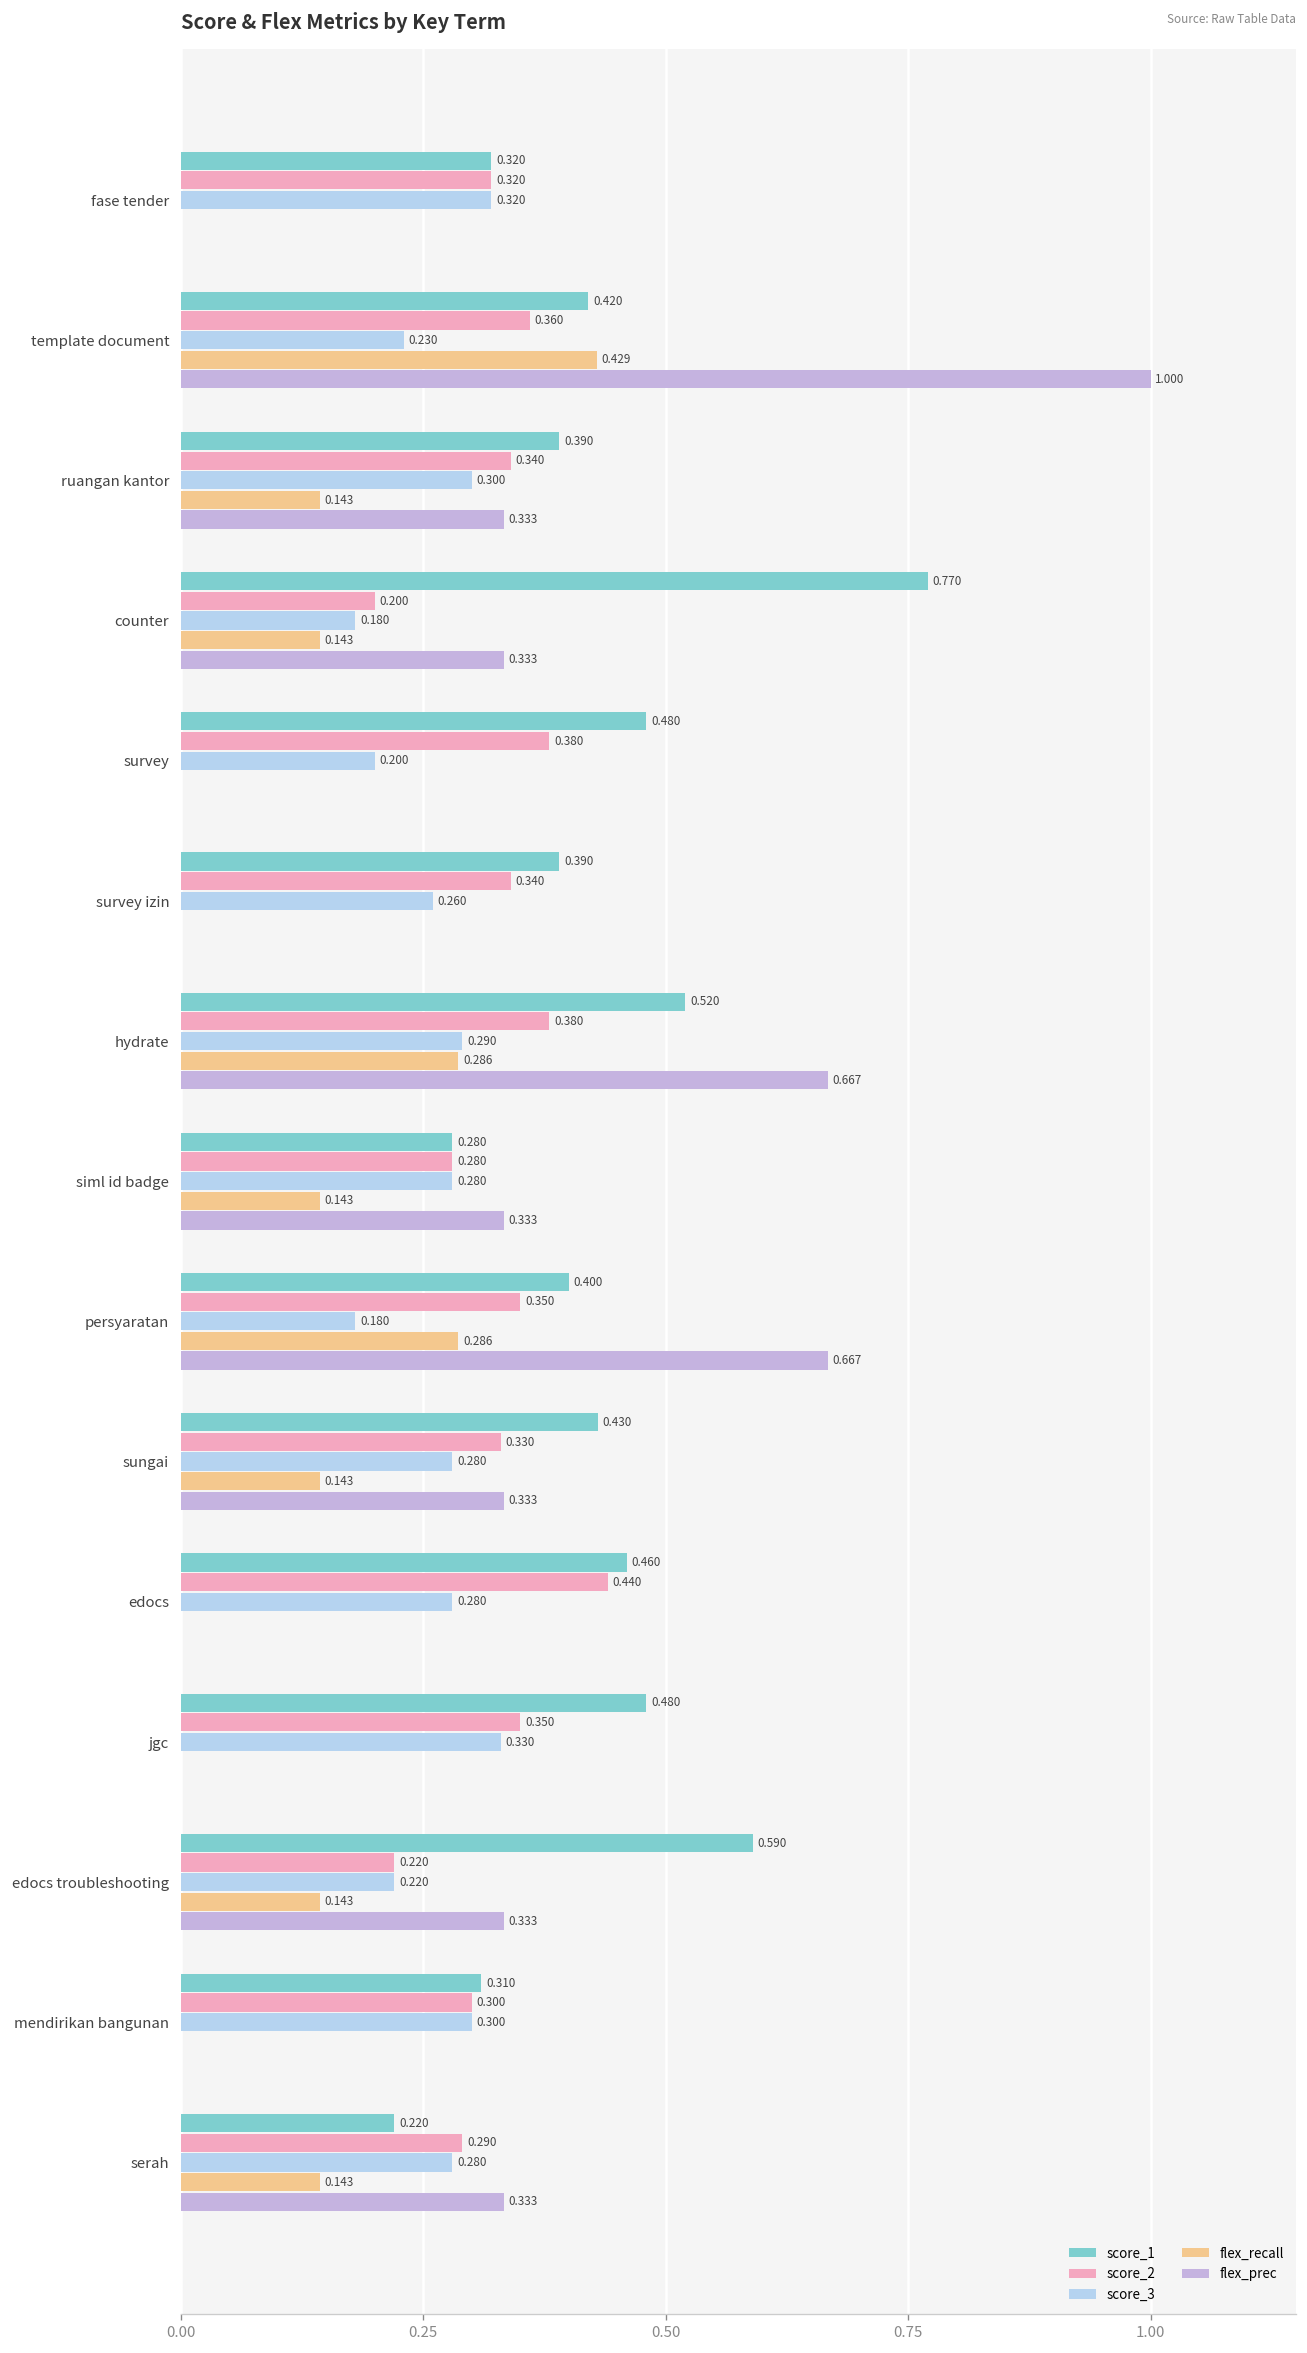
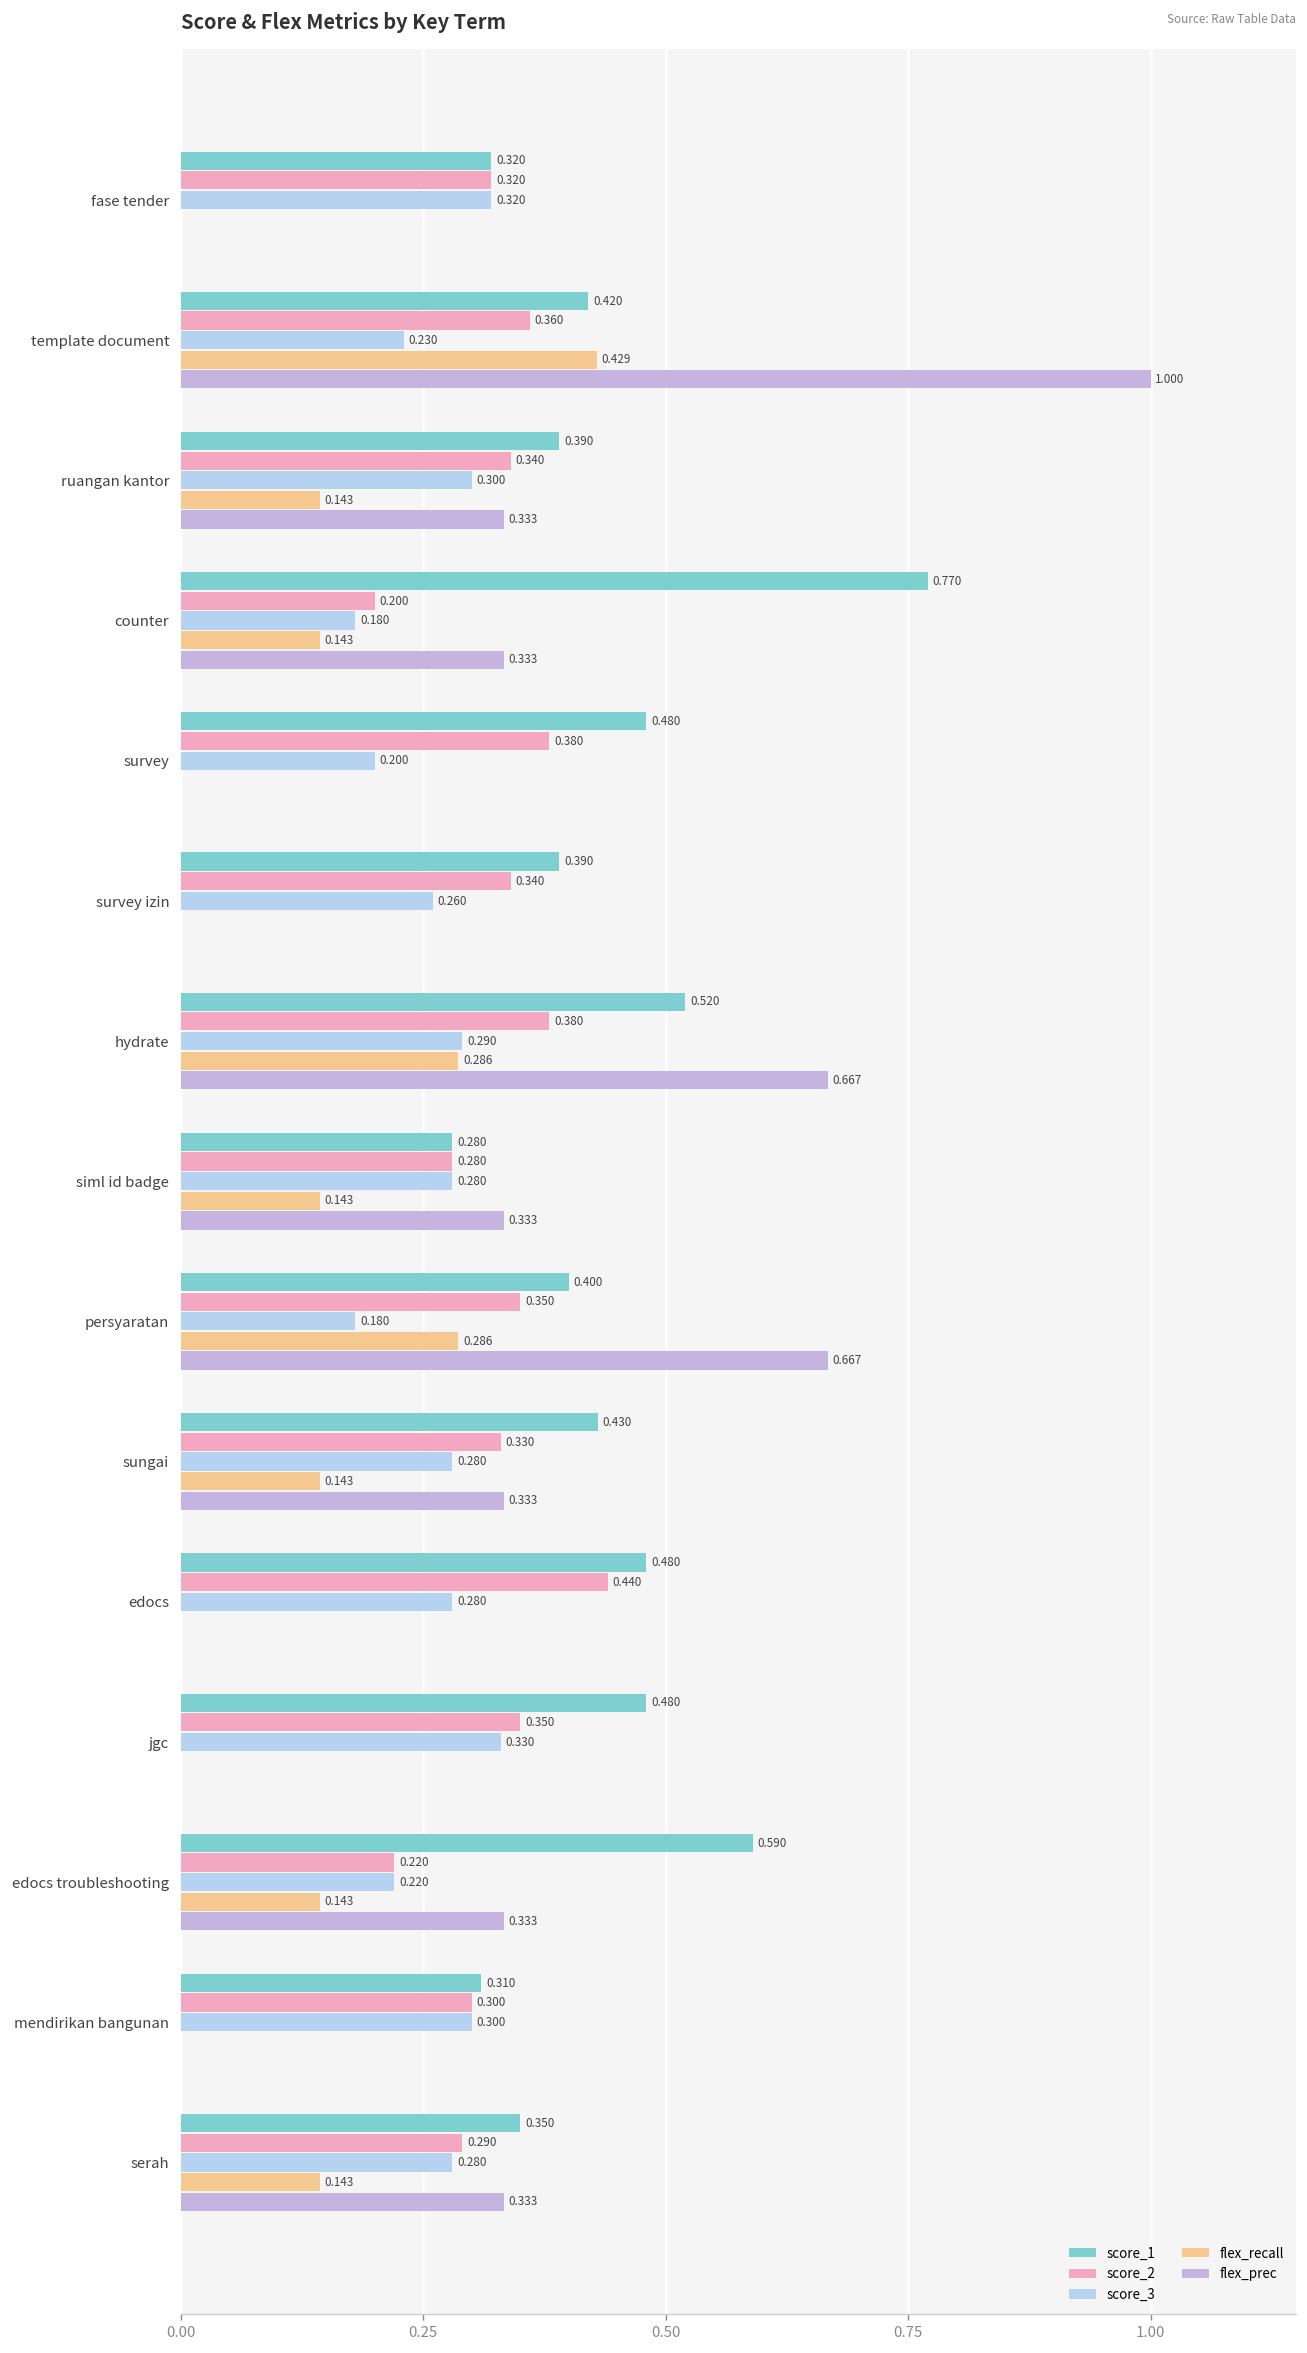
  {
    "score_1": {
      "fase tender": 0.320,
      "template document": 0.420,
      "ruangan kantor": 0.390,
      "counter": 0.770,
      "survey": 0.480,
      "survey izin": 0.390,
      "hydrate": 0.520,
      "siml id badge": 0.280,
      "persyaratan": 0.400,
      "sungai": 0.430,
-     "edocs": 0.460,
+     "edocs": 0.480,
      "jgc": 0.480,
      "edocs troubleshooting": 0.590,
      "mendirikan bangunan": 0.310,
-     "serah": 0.220
+     "serah": 0.350
    }
  }
